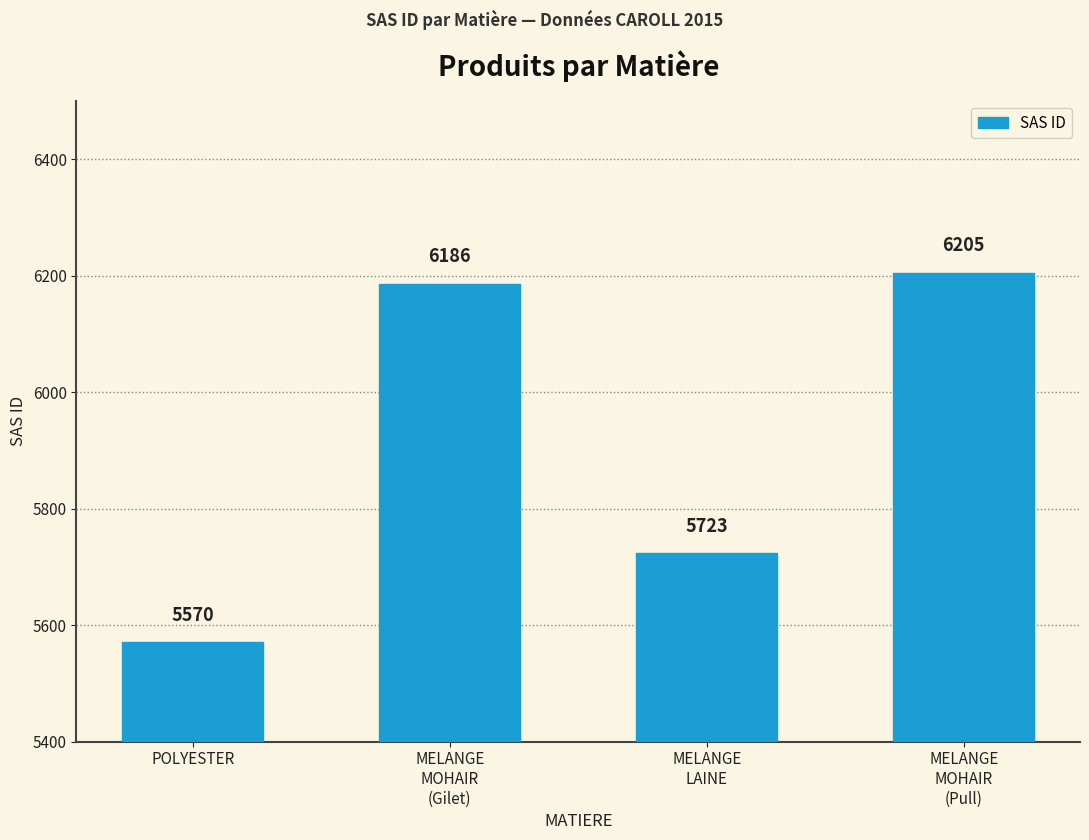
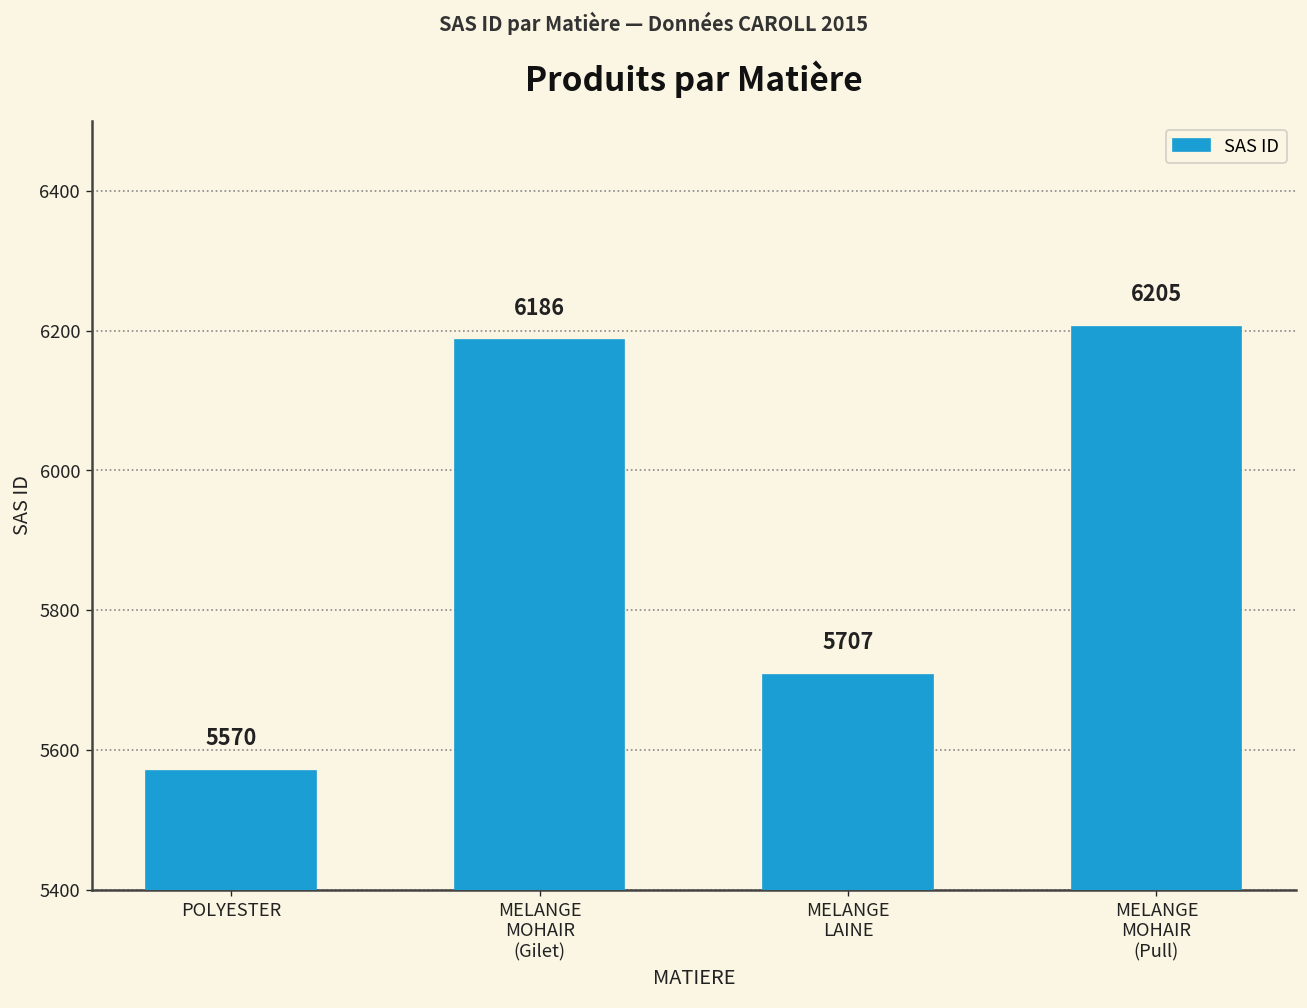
  {
    "POLYESTER": 5570,
    "MELANGE MOHAIR (Gilet)": 6186,
-   "MELANGE LAINE": 5723,
+   "MELANGE LAINE": 5707,
    "MELANGE MOHAIR (Pull)": 6205
  }
